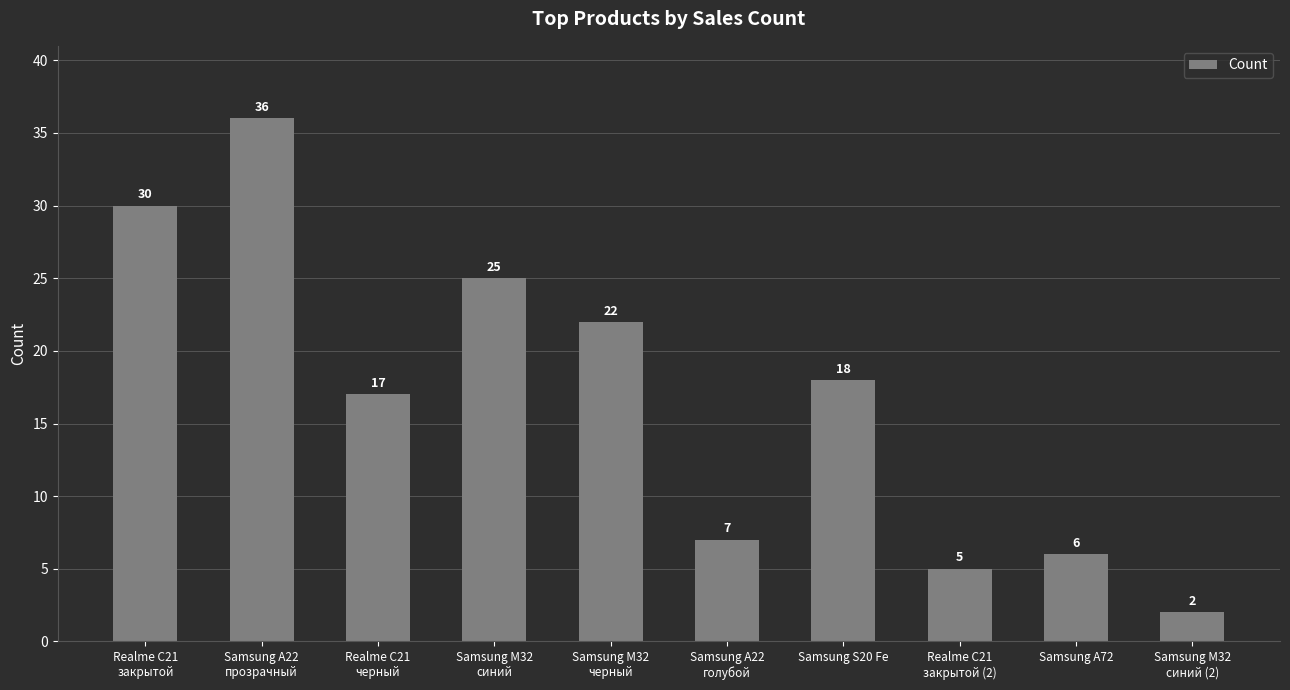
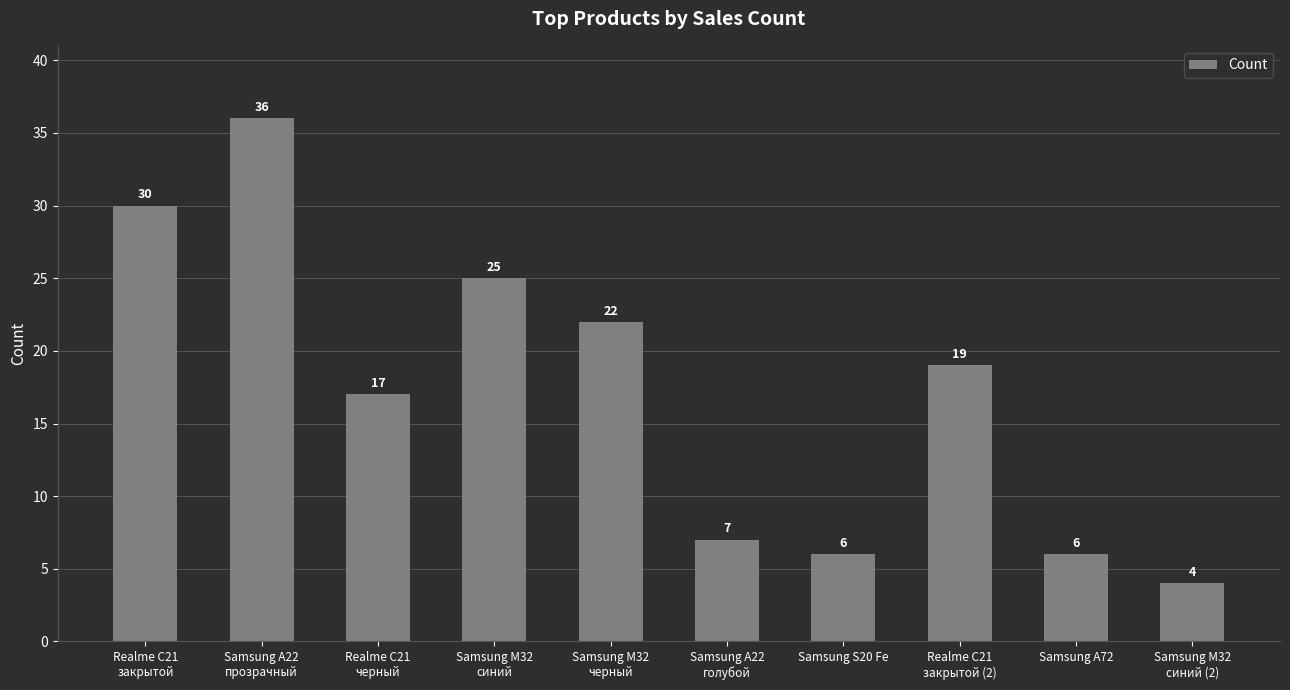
  {
    "Realme C21 закрытой": 30,
    "Samsung A22 прозрачный": 36,
    "Realme C21 черный": 17,
    "Samsung M32 синий": 25,
    "Samsung M32 черный": 22,
    "Samsung A22 голубой": 7,
-   "Samsung S20 Fe": 18,
-   "Realme C21 закрытой (2)": 5,
+   "Samsung S20 Fe": 6,
+   "Realme C21 закрытой (2)": 19,
    "Samsung A72": 6,
-   "Samsung M32 синий (2)": 2
+   "Samsung M32 синий (2)": 4
  }
